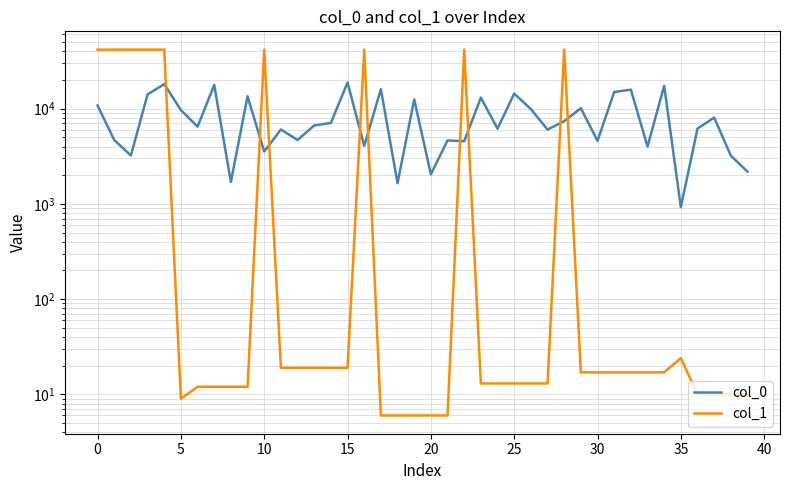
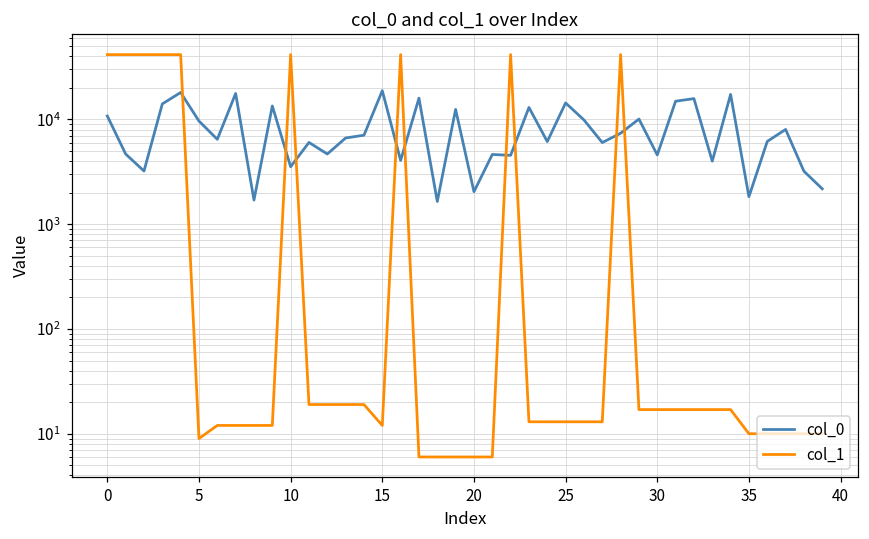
  {
    "col_0": {
      "0": 11000,
      "5": 10000,
      "10": 3500,
      "15": 19000,
      "20": 2000,
      "25": 14000,
      "30": 5000,
-     "35": 900
+     "35": 1800
    },
    "col_1": {
      "0": 40000,
      "5": 9,
      "10": 40000,
-     "15": 19,
+     "15": 12,
      "20": 6,
      "25": 13,
      "30": 17,
-     "35": 24
+     "35": 10
    }
  }
